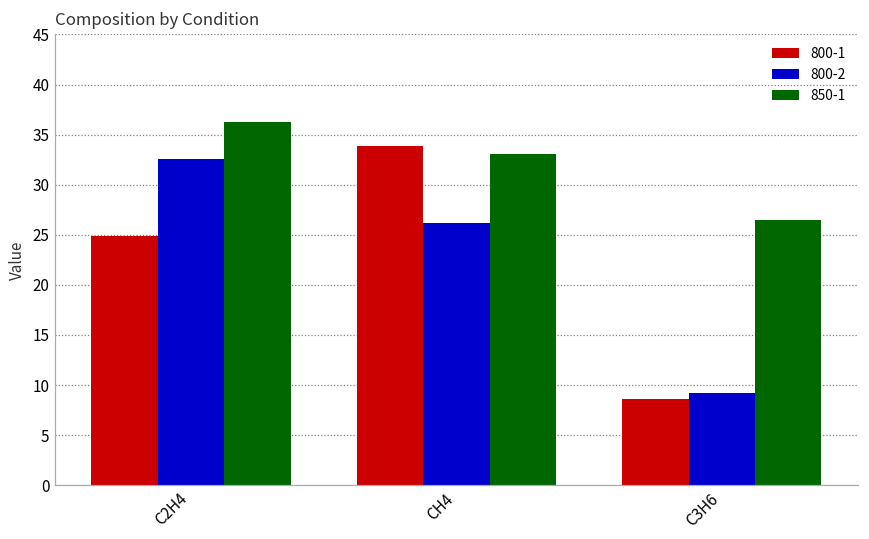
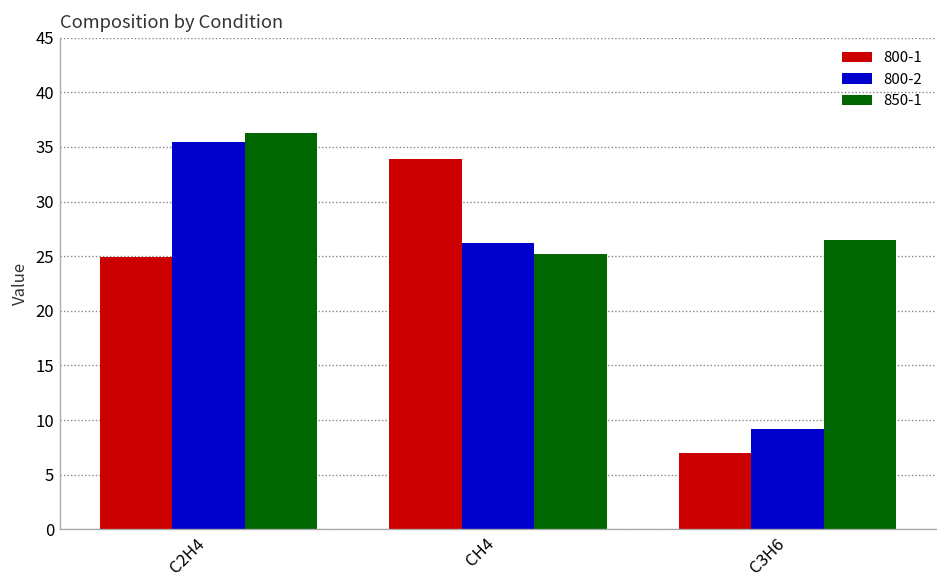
  {
    "800-1": {
      "C2H4": 25,
      "CH4": 34,
-     "C3H6": 9
+     "C3H6": 7
    },
    "800-2": {
-     "C2H4": 33,
+     "C2H4": 35,
      "CH4": 26,
      "C3H6": 9
    },
    "850-1": {
      "C2H4": 36,
-     "CH4": 33,
+     "CH4": 25,
      "C3H6": 26
    }
  }
